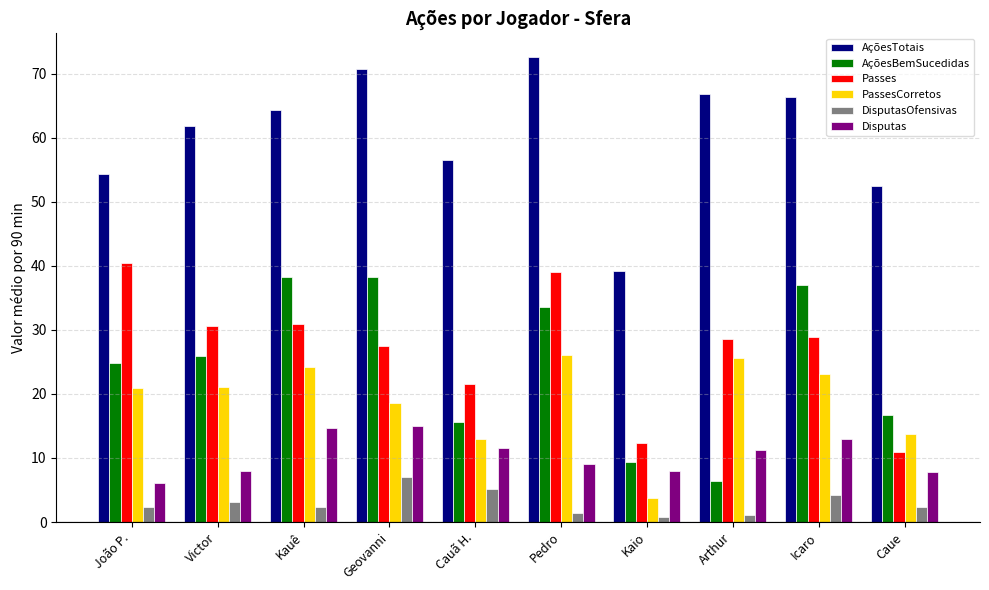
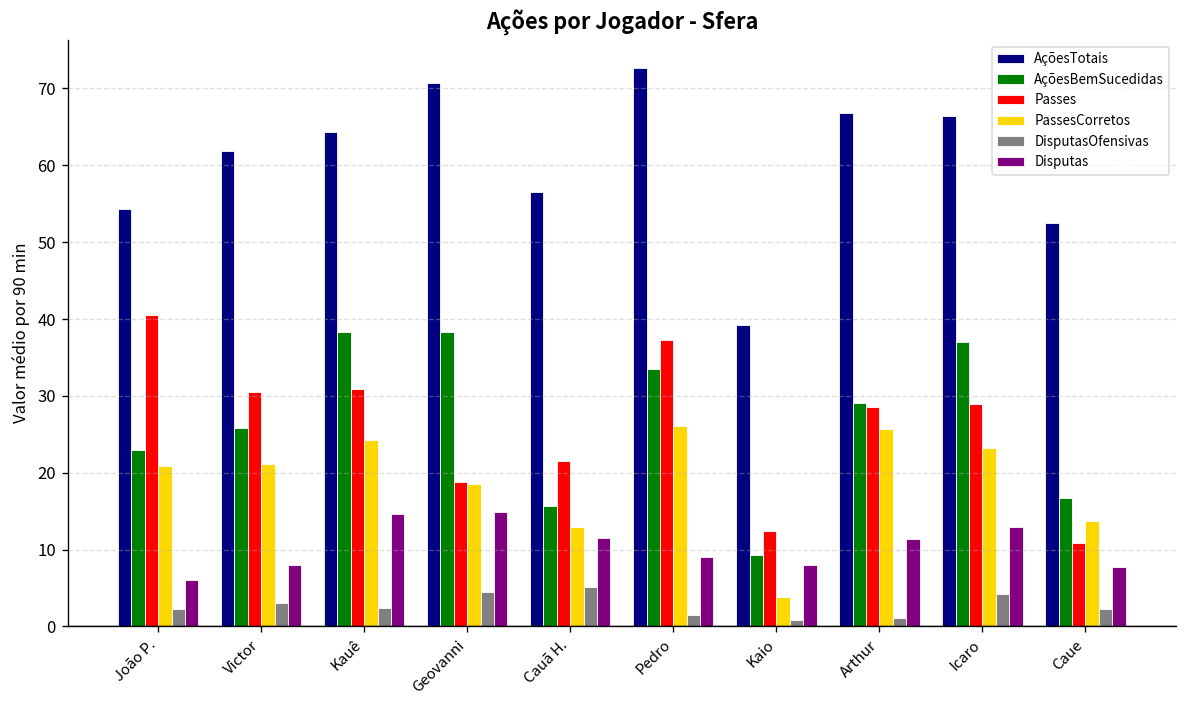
  {
    "AçõesTotais": {
      "João P.": 54,
      "Victor": 62,
      "Kauê": 64,
      "Geovanni": 71,
      "Cauã H.": 57,
      "Pedro": 73,
      "Kaio": 39,
      "Arthur": 67,
      "Icaro": 66,
      "Caue": 52
    },
    "AçõesBemSucedidas": {
-     "João P.": 25,
+     "João P.": 23,
      "Victor": 26,
      "Kauê": 38,
      "Geovanni": 38,
      "Cauã H.": 16,
      "Pedro": 34,
      "Kaio": 9,
-     "Arthur": 6,
+     "Arthur": 29,
      "Icaro": 37,
      "Caue": 17
    },
    "Passes": {
      "João P.": 40,
      "Victor": 31,
      "Kauê": 31,
-     "Geovanni": 27,
+     "Geovanni": 19,
      "Cauã H.": 22,
-     "Pedro": 39,
+     "Pedro": 37,
      "Kaio": 12,
      "Arthur": 29,
      "Icaro": 29,
      "Caue": 11
    },
    "PassesCorretos": {
      "João P.": 21,
      "Victor": 21,
      "Kauê": 24,
      "Geovanni": 19,
      "Cauã H.": 13,
      "Pedro": 26,
      "Kaio": 4,
      "Arthur": 26,
      "Icaro": 23,
      "Caue": 14
    },
    "DisputasOfensivas": {
      "João P.": 2,
      "Victor": 3,
      "Kauê": 2,
-     "Geovanni": 7,
+     "Geovanni": 4,
      "Cauã H.": 5,
      "Pedro": 1,
      "Kaio": 1,
      "Arthur": 1,
      "Icaro": 4,
      "Caue": 2
    },
    "Disputas": {
      "João P.": 6,
      "Victor": 8,
      "Kauê": 15,
      "Geovanni": 15,
      "Cauã H.": 12,
      "Pedro": 9,
      "Kaio": 8,
      "Arthur": 11,
      "Icaro": 13,
      "Caue": 8
    }
  }
